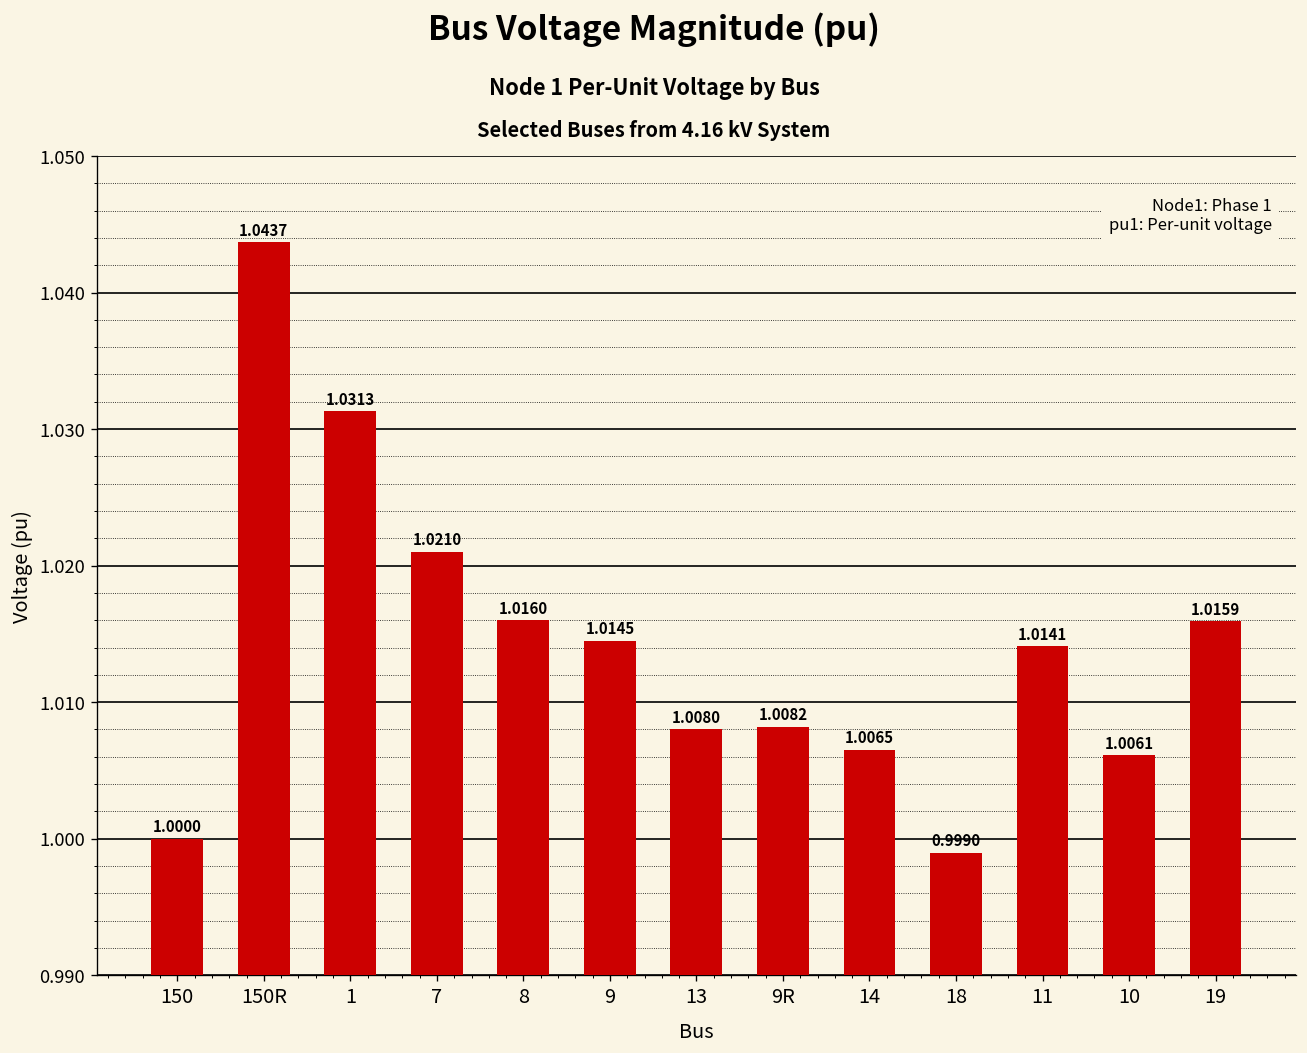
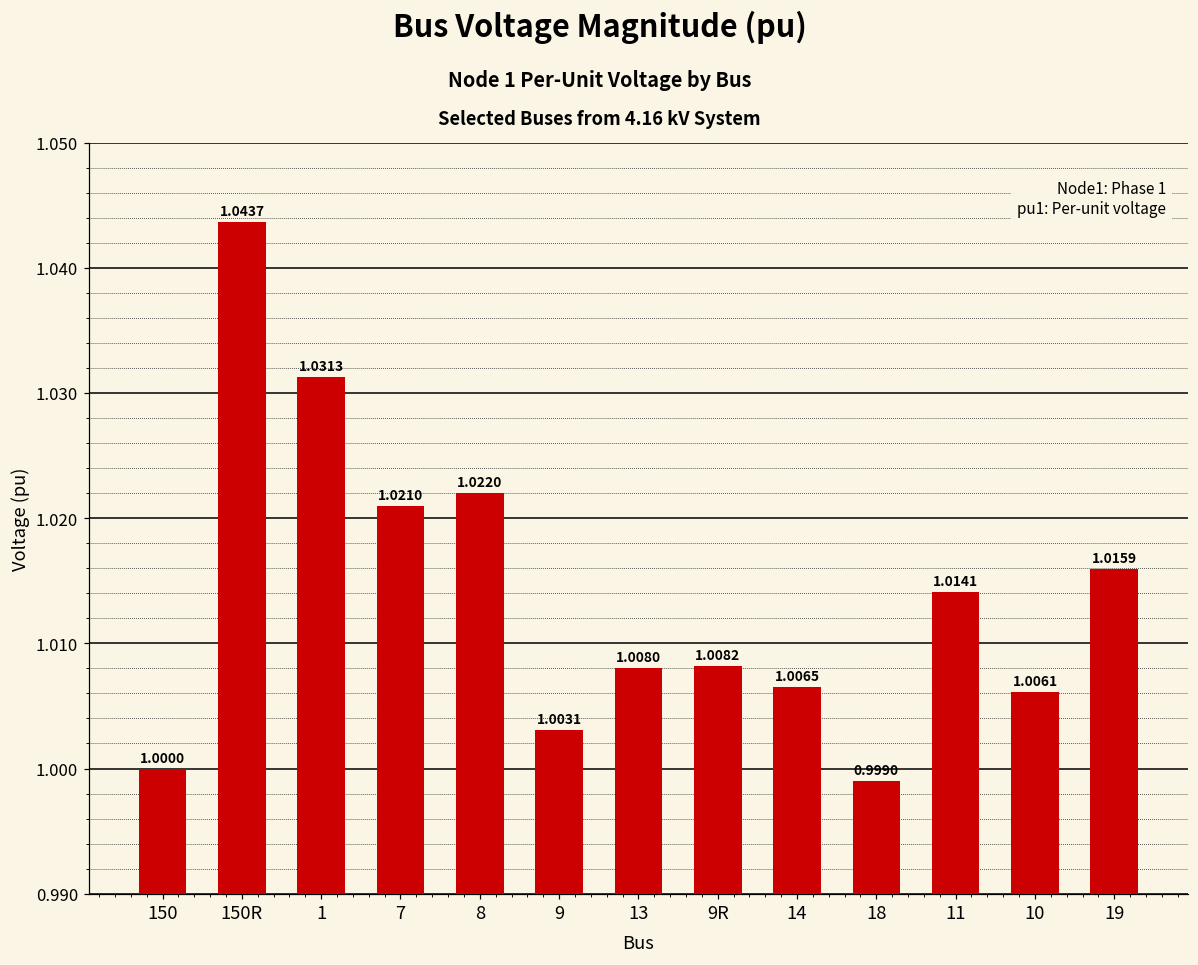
  {
    "150": 1.0000,
    "150R": 1.0437,
    "1": 1.0313,
    "7": 1.0210,
-   "8": 1.0160,
-   "9": 1.0145,
+   "8": 1.0220,
+   "9": 1.0031,
    "13": 1.0080,
    "9R": 1.0082,
    "14": 1.0065,
    "18": 0.9990,
    "11": 1.0141,
    "10": 1.0061,
    "19": 1.0159
  }
